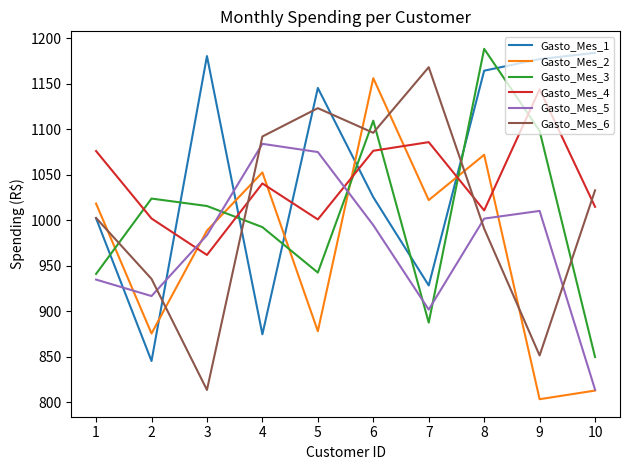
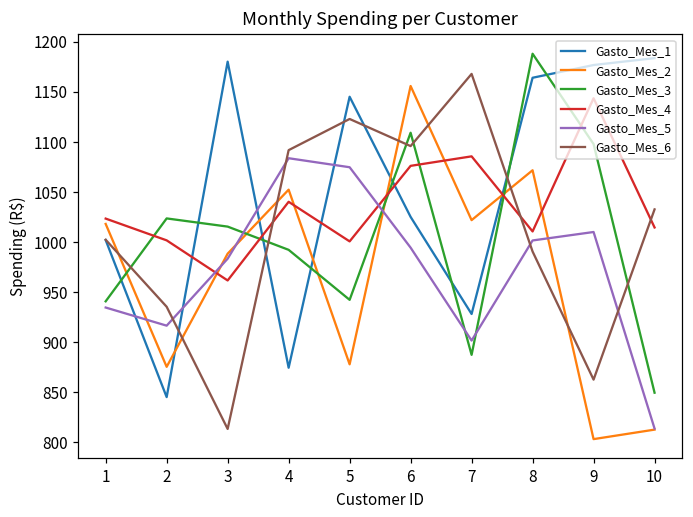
  {
    "Gasto_Mes_1": {
      "2": 850,
      "3": 1180,
      "4": 870,
      "5": 1150,
      "6": 1030,
      "7": 930,
      "8": 1160
    },
    "Gasto_Mes_2": {
      "1": 1020,
      "2": 880,
      "3": 990,
      "4": 1050,
      "5": 880,
      "6": 1160,
      "7": 1020,
      "8": 1070,
      "9": 800
    },
    "Gasto_Mes_3": {
      "1": 940,
      "2": 1020,
      "3": 1020,
      "4": 990,
      "5": 940,
      "6": 1110,
      "7": 890,
      "8": 1190,
      "10": 850
    },
    "Gasto_Mes_4": {
-     "1": 1080,
+     "1": 1020,
      "2": 1000,
      "3": 960,
      "4": 1040,
      "5": 1000,
      "6": 1080,
      "7": 1090,
      "8": 1010,
      "10": 1010
    },
    "Gasto_Mes_5": {
      "1": 930,
      "2": 920,
      "3": 980,
      "4": 1080,
      "5": 1070,
      "6": 990,
      "7": 900,
      "8": 1000,
      "9": 1010
    },
    "Gasto_Mes_6": {
      "2": 940,
      "3": 810,
      "4": 1090,
      "5": 1120,
      "6": 1100,
      "7": 1170,
      "8": 990,
-     "9": 850,
+     "9": 860,
      "10": 1030
    }
  }
